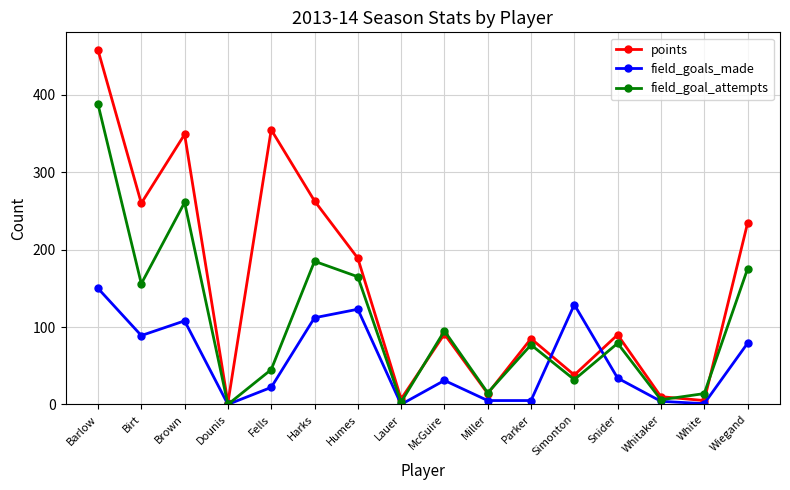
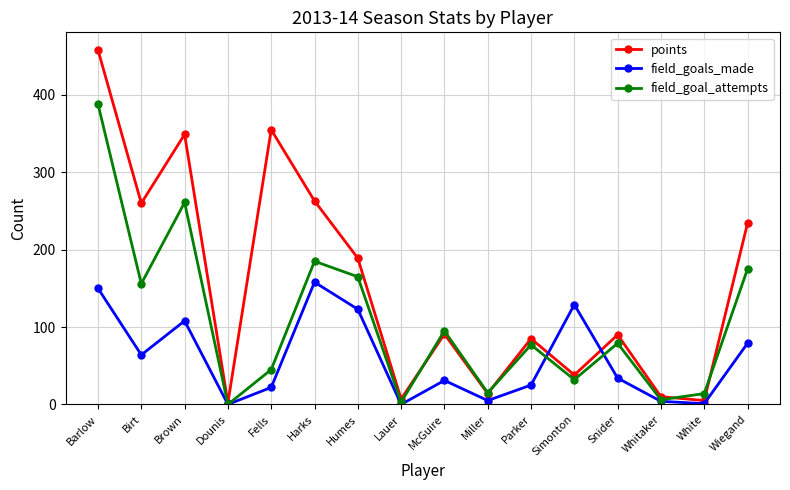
  {
    "points": {
      "Barlow": 460,
      "Birt": 260,
      "Brown": 350,
      "Fells": 360,
      "Harks": 260,
      "Humes": 190,
      "Lauer": 10,
      "McGuire": 90,
      "Parker": 90,
      "Simonton": 40,
      "Snider": 90,
      "Whitaker": 10,
      "White": 10,
      "Wiegand": 230
    },
    "field_goals_made": {
      "Barlow": 150,
-     "Birt": 90,
+     "Birt": 60,
      "Brown": 110,
      "Fells": 20,
-     "Harks": 110,
+     "Harks": 160,
      "Humes": 120,
      "McGuire": 30,
      "Miller": 10,
-     "Parker": 10,
+     "Parker": 30,
      "Simonton": 130,
      "Snider": 30,
      "White": 0,
      "Wiegand": 80
    },
    "field_goal_attempts": {
      "Barlow": 390,
      "Birt": 160,
      "Brown": 260,
      "Fells": 50,
      "Harks": 190,
      "Humes": 170,
      "McGuire": 100,
      "Parker": 80,
      "Simonton": 30,
      "Snider": 80,
      "White": 10,
      "Wiegand": 180
    }
  }
